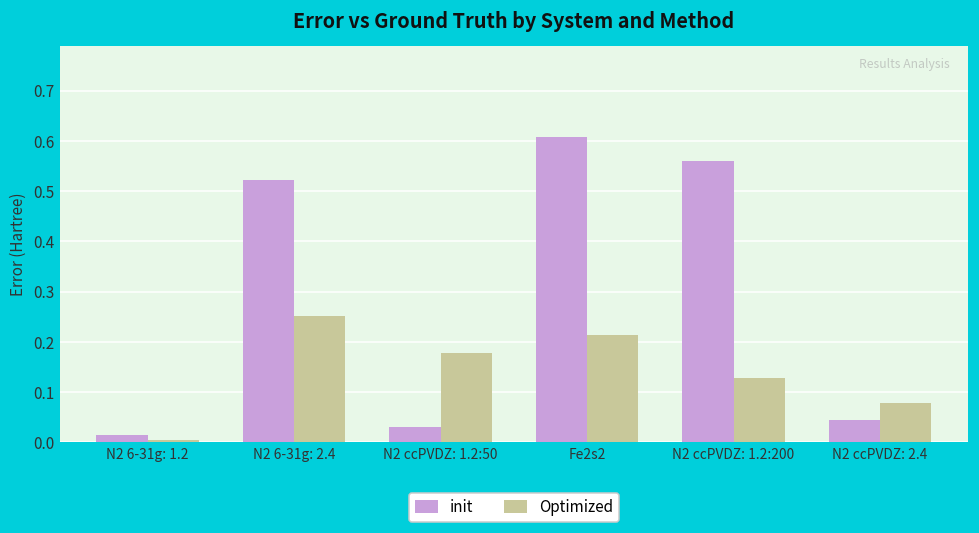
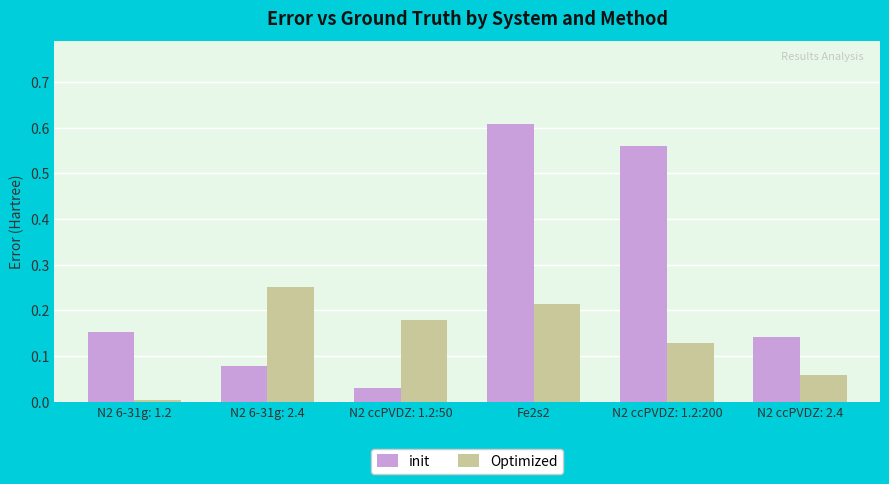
  {
    "init": {
-     "N2 6-31g: 1.2": 0.01,
-     "N2 6-31g: 2.4": 0.52,
+     "N2 6-31g: 1.2": 0.15,
+     "N2 6-31g: 2.4": 0.08,
      "N2 ccPVDZ: 1.2:50": 0.03,
      "Fe2s2": 0.61,
      "N2 ccPVDZ: 1.2:200": 0.56,
-     "N2 ccPVDZ: 2.4": 0.05
+     "N2 ccPVDZ: 2.4": 0.14
    },
    "Optimized": {
      "N2 6-31g: 2.4": 0.25,
      "N2 ccPVDZ: 1.2:50": 0.18,
      "Fe2s2": 0.21,
      "N2 ccPVDZ: 1.2:200": 0.13,
-     "N2 ccPVDZ: 2.4": 0.08
+     "N2 ccPVDZ: 2.4": 0.06
    }
  }
